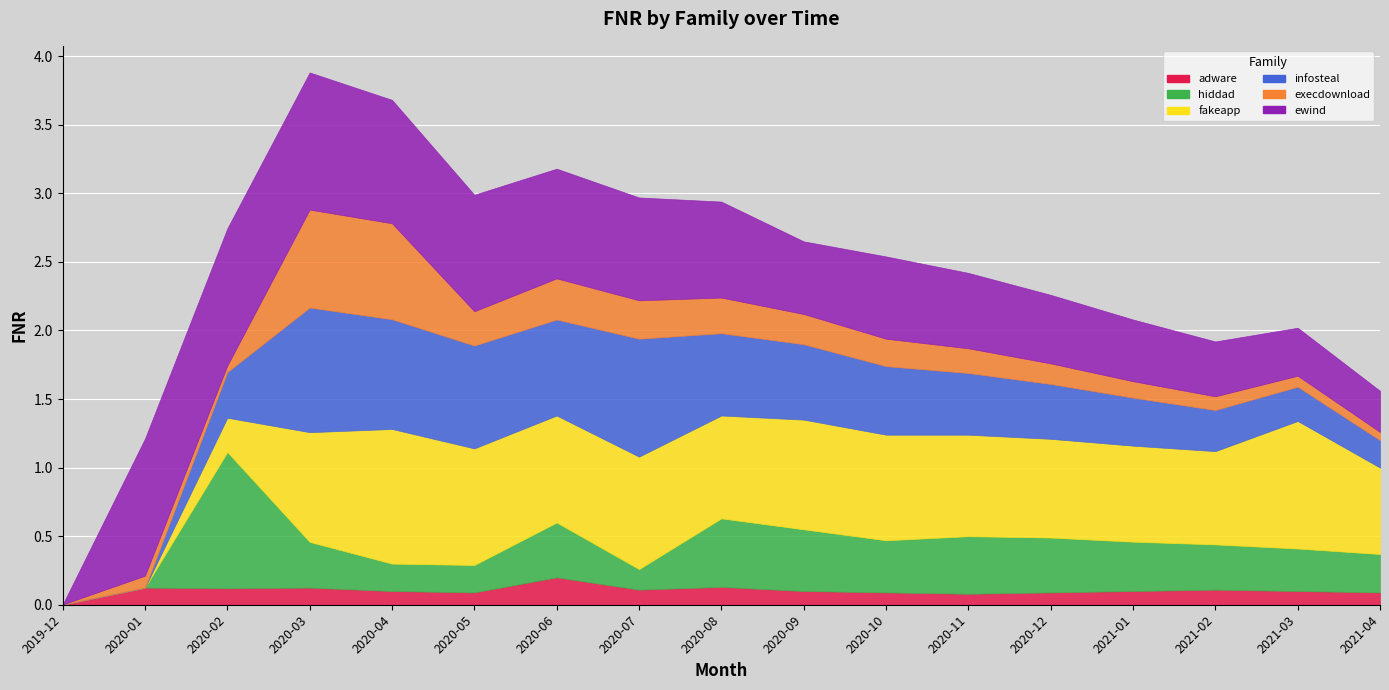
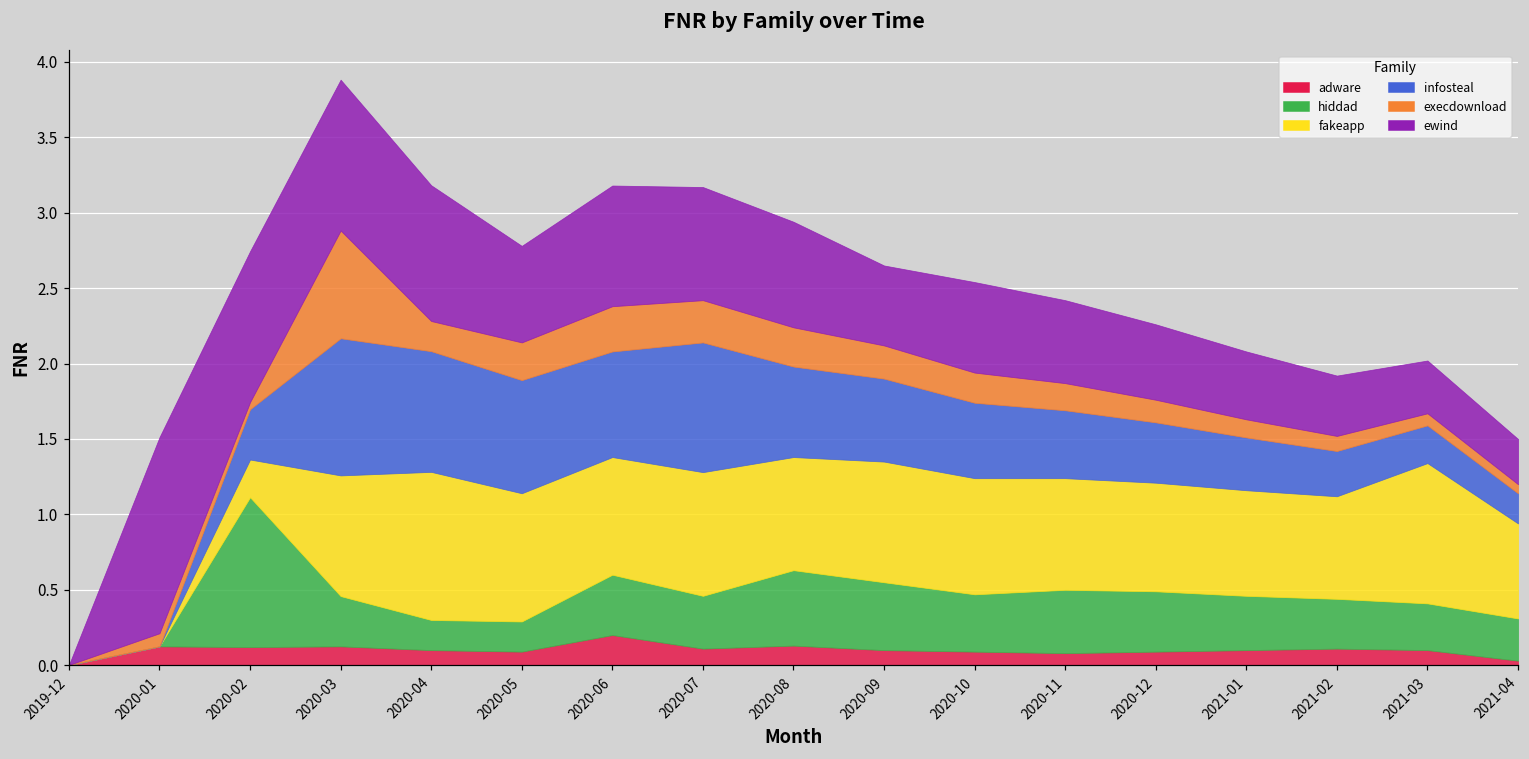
  {
    "adware": {
      "2020-02": 0.12,
      "2020-03": 0.13,
      "2020-04": 0.10,
      "2020-05": 0.09,
      "2020-06": 0.20,
      "2020-07": 0.11,
      "2020-08": 0.13,
      "2020-09": 0.10,
      "2020-10": 0.09,
      "2020-11": 0.08,
      "2020-12": 0.09,
      "2021-01": 0.10,
      "2021-02": 0.11,
      "2021-03": 0.10,
-     "2021-04": 0.09
+     "2021-04": 0.03
    },
    "hiddad": {
      "2020-02": 0.99,
      "2020-03": 0.33,
      "2020-04": 0.20,
      "2020-05": 0.20,
      "2020-06": 0.40,
-     "2020-07": 0.15,
+     "2020-07": 0.35,
      "2020-08": 0.50,
      "2020-09": 0.45,
      "2020-10": 0.38,
      "2020-11": 0.42,
      "2020-12": 0.40,
      "2021-01": 0.36,
      "2021-02": 0.33,
      "2021-03": 0.31,
      "2021-04": 0.28
    },
    "fakeapp": {
      "2020-02": 0.25,
      "2020-03": 0.80,
      "2020-04": 0.98,
      "2020-05": 0.85,
      "2020-06": 0.78,
      "2020-07": 0.82,
      "2020-08": 0.75,
      "2020-09": 0.80,
      "2020-10": 0.77,
      "2020-11": 0.74,
      "2020-12": 0.72,
      "2021-01": 0.70,
      "2021-02": 0.68,
      "2021-03": 0.93,
      "2021-04": 0.63
    },
    "infosteal": {
      "2020-02": 0.33,
      "2020-03": 0.91,
      "2020-04": 0.80,
      "2020-05": 0.75,
      "2020-06": 0.70,
      "2020-07": 0.86,
      "2020-08": 0.60,
      "2020-09": 0.55,
      "2020-10": 0.50,
      "2020-11": 0.45,
      "2020-12": 0.40,
      "2021-01": 0.35,
      "2021-02": 0.30,
      "2021-03": 0.25,
      "2021-04": 0.20
    },
    "execdownload": {
      "2020-01": 0.1,
      "2020-02": 0.05,
      "2020-03": 0.7,
-     "2020-04": 0.7,
+     "2020-04": 0.2,
      "2020-05": 0.25,
      "2020-06": 0.3,
      "2020-07": 0.28,
      "2020-08": 0.26,
      "2020-09": 0.22,
      "2020-10": 0.2,
      "2020-11": 0.18,
      "2020-12": 0.15,
      "2021-01": 0.12,
      "2021-02": 0.1,
      "2021-03": 0.08,
      "2021-04": 0.06
    },
    "ewind": {
-     "2020-01": 1.0,
+     "2020-01": 1.3,
      "2020-02": 1.00,
      "2020-03": 1.00,
      "2020-04": 0.90,
-     "2020-05": 0.85,
+     "2020-05": 0.64,
      "2020-06": 0.80,
      "2020-07": 0.75,
      "2020-08": 0.70,
      "2020-09": 0.53,
      "2020-10": 0.60,
      "2020-11": 0.55,
      "2020-12": 0.50,
      "2021-01": 0.45,
      "2021-02": 0.40,
      "2021-03": 0.35,
      "2021-04": 0.30
    }
  }
